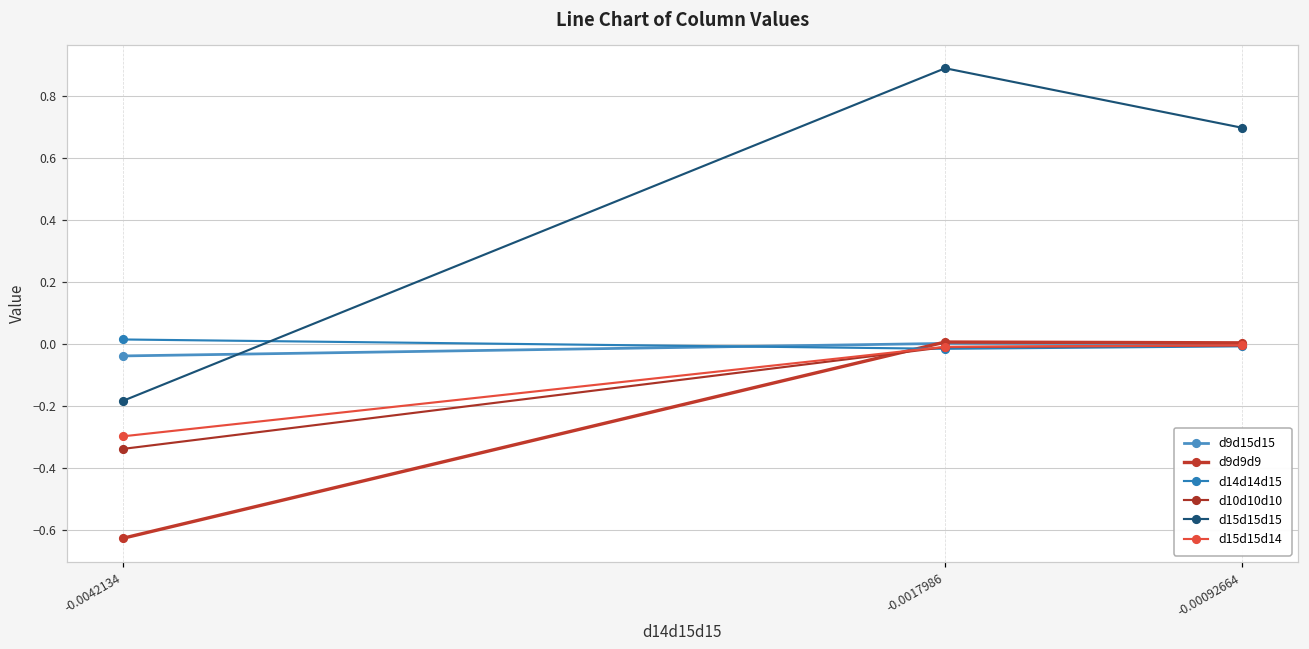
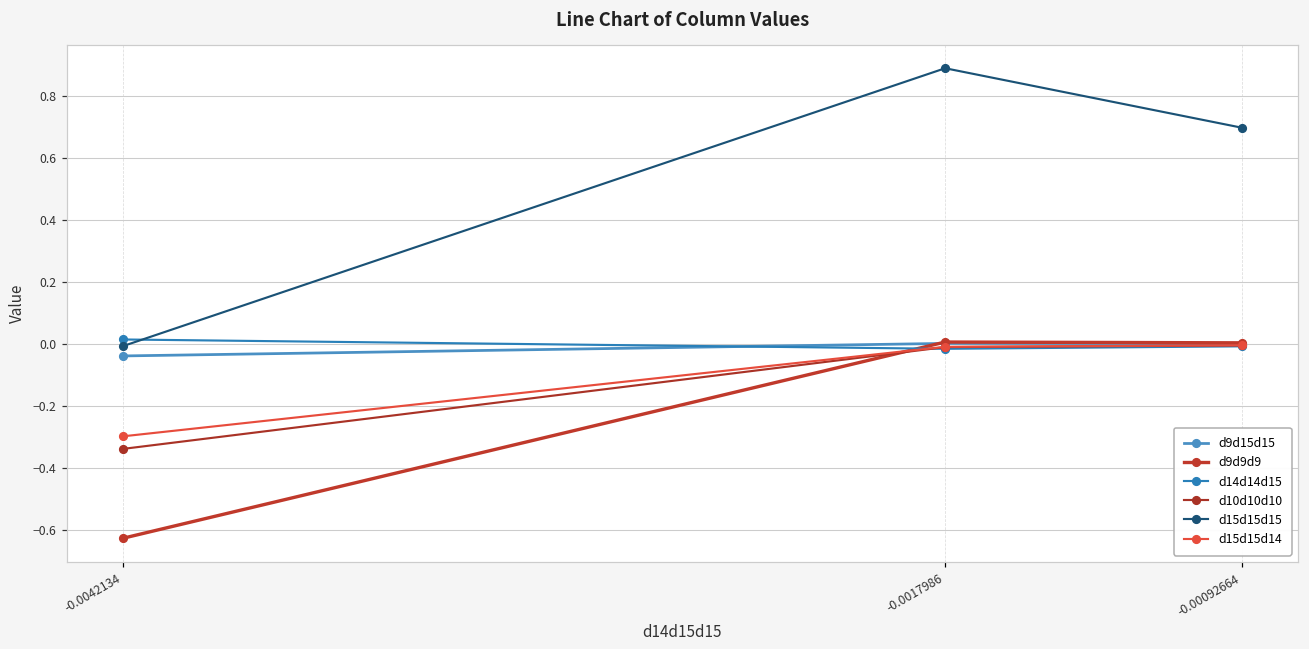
  {
    "d15d15d15": {
-     "-0.0042134": -0.18,
+     "-0.0042134": -0.01,
      "-0.0017986": 0.89,
      "-0.00092664": 0.70
    }
  }
